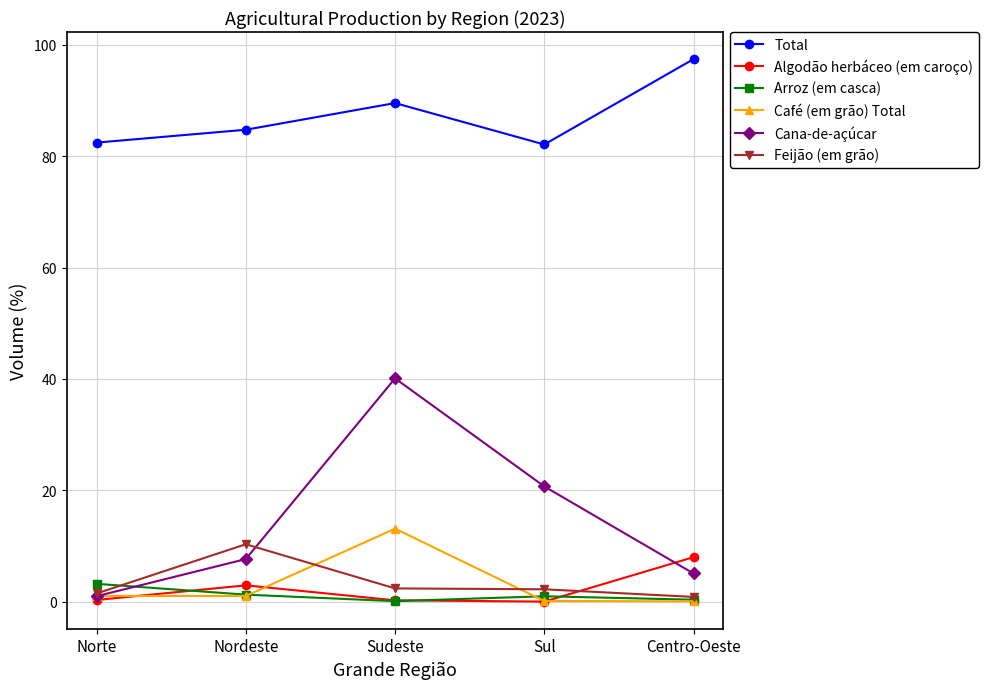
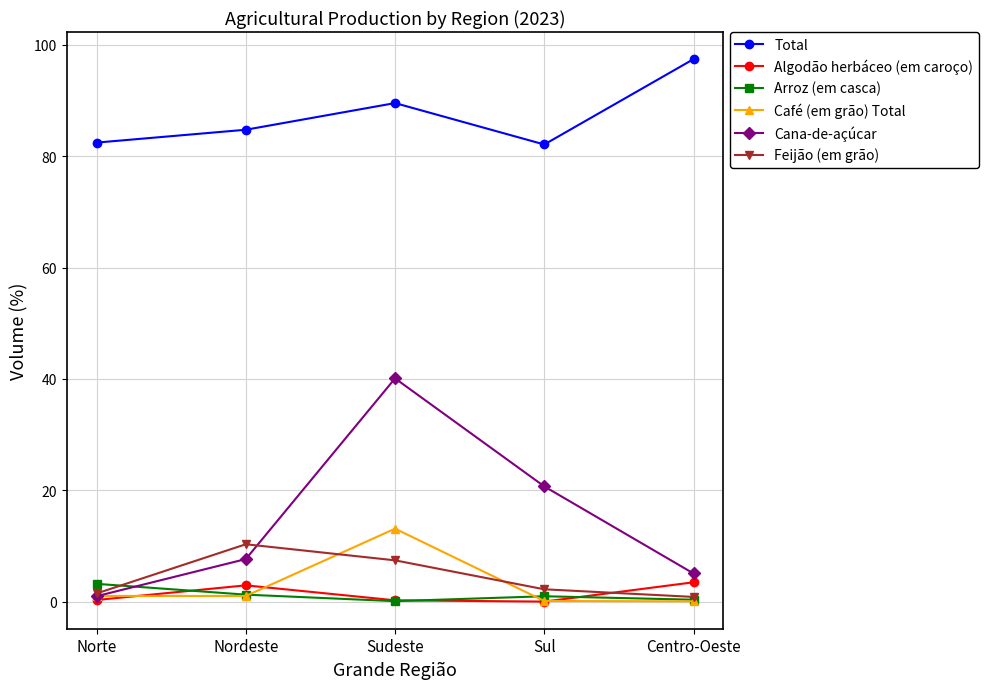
  {
    "Total": {
      "Norte": 82,
      "Nordeste": 85,
      "Sudeste": 90,
      "Sul": 82,
      "Centro-Oeste": 97
    },
    "Algodão herbáceo (em caroço)": {
      "Norte": 0,
      "Nordeste": 3,
-     "Centro-Oeste": 8
+     "Centro-Oeste": 3
    },
    "Arroz (em casca)": {
      "Norte": 3,
      "Sul": 1
    },
    "Café (em grão) Total": {
      "Sudeste": 13
    },
    "Cana-de-açúcar": {
      "Nordeste": 8,
      "Sudeste": 40,
      "Sul": 21,
      "Centro-Oeste": 5
    },
    "Feijão (em grão)": {
      "Nordeste": 10,
-     "Sudeste": 2,
+     "Sudeste": 7,
      "Sul": 2,
      "Centro-Oeste": 1
    }
  }
